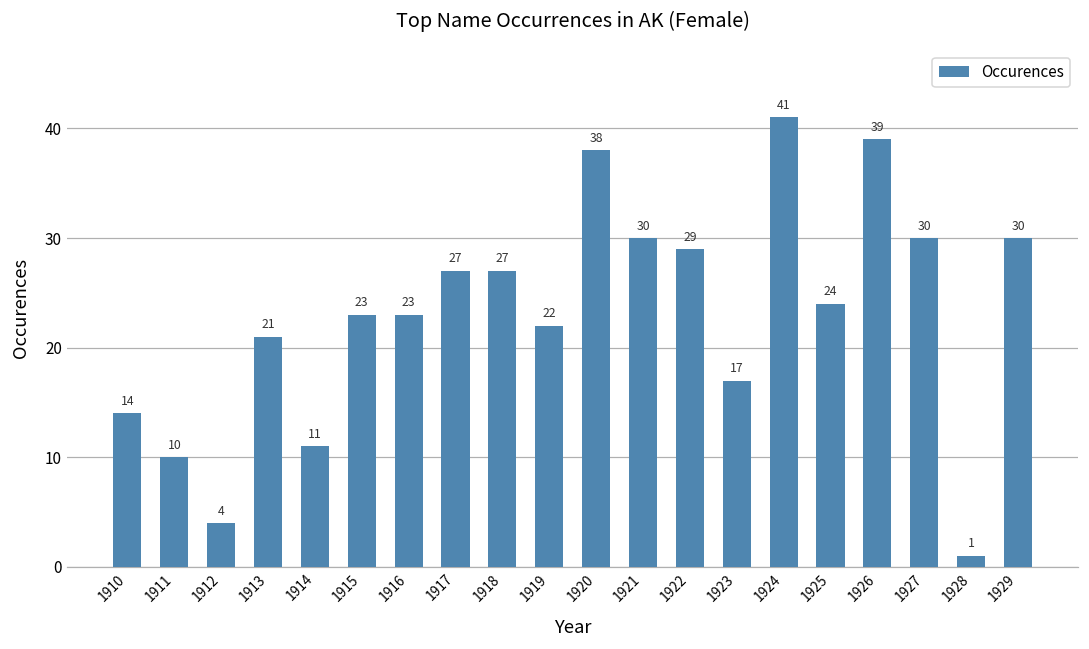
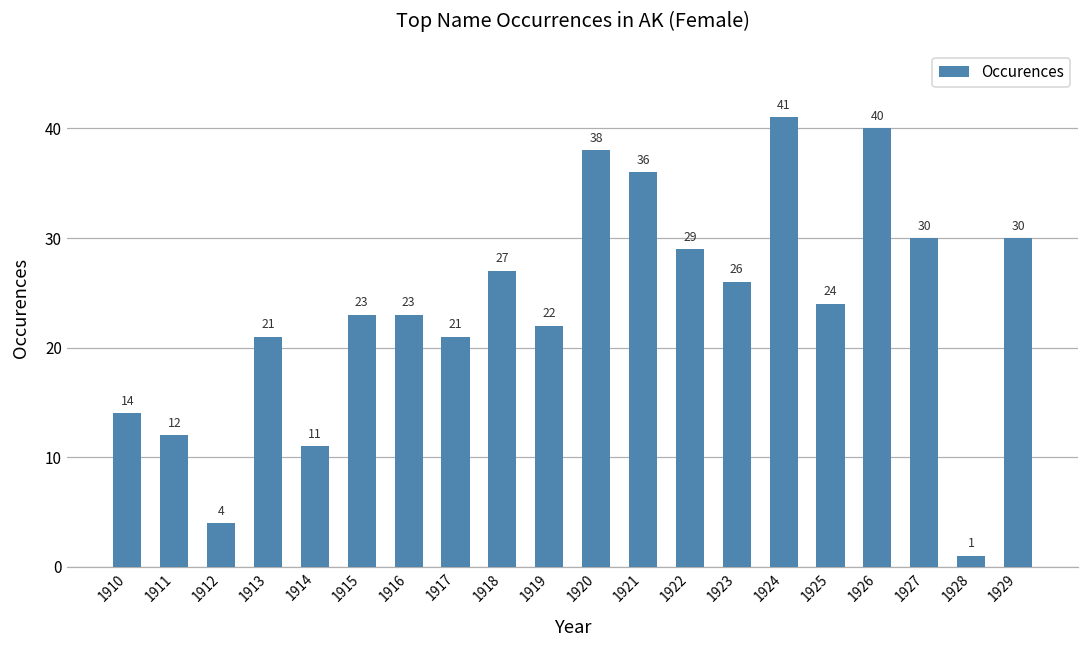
  {
    "1910": 14,
-   "1911": 10,
+   "1911": 12,
    "1912": 4,
    "1913": 21,
    "1914": 11,
    "1915": 23,
    "1916": 23,
-   "1917": 27,
+   "1917": 21,
    "1918": 27,
    "1919": 22,
    "1920": 38,
-   "1921": 30,
+   "1921": 36,
    "1922": 29,
-   "1923": 17,
+   "1923": 26,
    "1924": 41,
    "1925": 24,
-   "1926": 39,
+   "1926": 40,
    "1927": 30,
    "1928": 1,
    "1929": 30
  }
